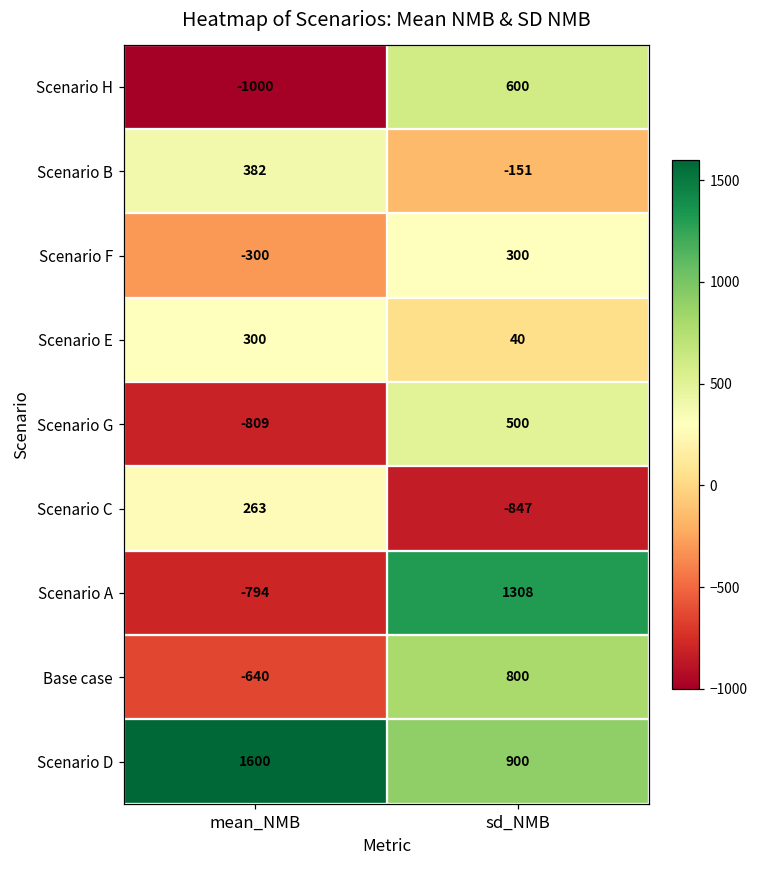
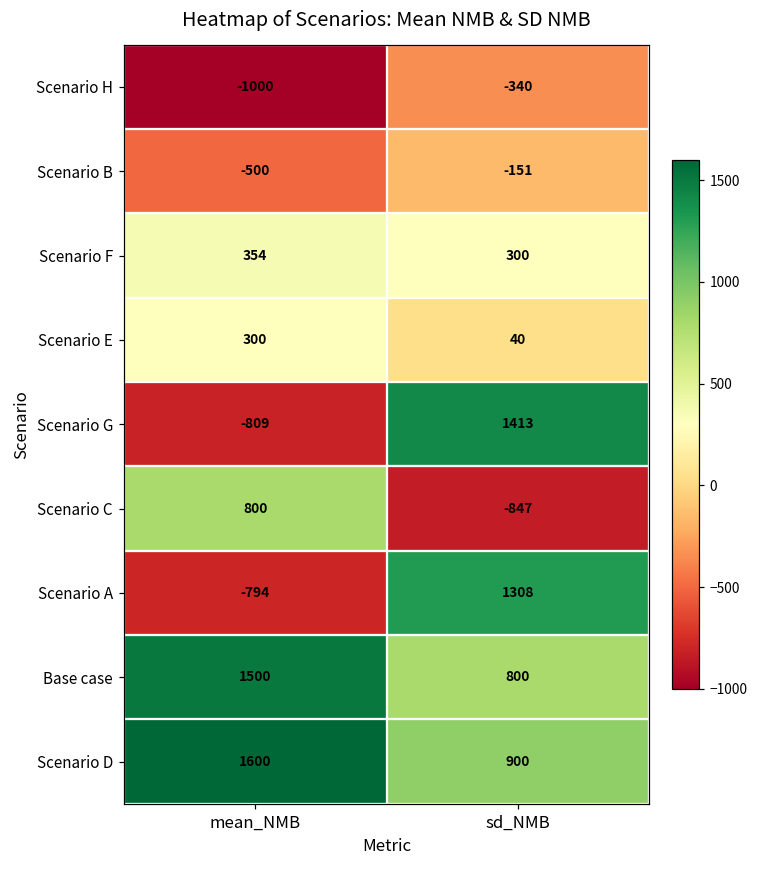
  {
    "Scenario H": {
      "mean_NMB": -1000,
-     "sd_NMB": 600
+     "sd_NMB": -340
    },
    "Scenario B": {
-     "mean_NMB": 382,
+     "mean_NMB": -500,
      "sd_NMB": -151
    },
    "Scenario F": {
-     "mean_NMB": -300,
+     "mean_NMB": 354,
      "sd_NMB": 300
    },
    "Scenario E": {
      "mean_NMB": 300,
      "sd_NMB": 40
    },
    "Scenario G": {
      "mean_NMB": -809,
-     "sd_NMB": 500
+     "sd_NMB": 1413
    },
    "Scenario C": {
-     "mean_NMB": 263,
+     "mean_NMB": 800,
      "sd_NMB": -847
    },
    "Scenario A": {
      "mean_NMB": -794,
      "sd_NMB": 1308
    },
    "Base case": {
-     "mean_NMB": -640,
+     "mean_NMB": 1500,
      "sd_NMB": 800
    },
    "Scenario D": {
      "mean_NMB": 1600,
      "sd_NMB": 900
    }
  }
